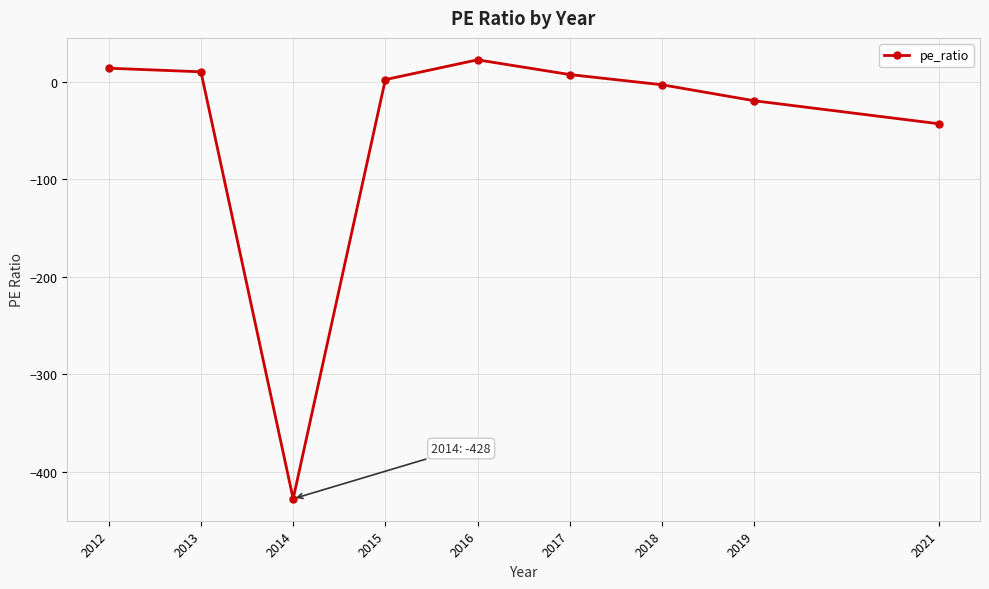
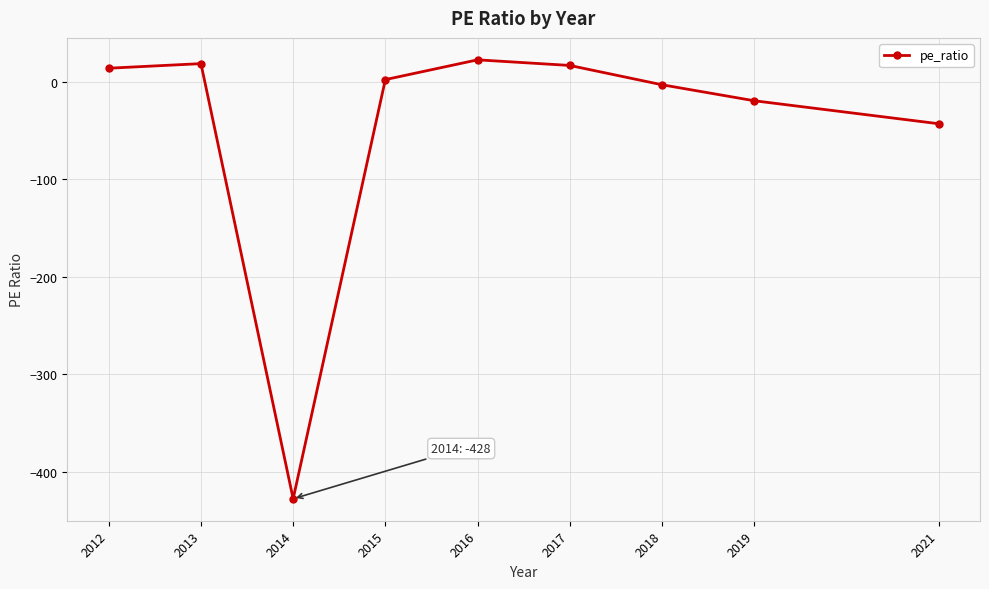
  {
    "2012": 10,
-   "2013": 10,
+   "2013": 20,
    "2015": 0,
    "2016": 20,
-   "2017": 10,
+   "2017": 20,
    "2018": 0,
    "2019": -20,
    "2021": -40
  }
